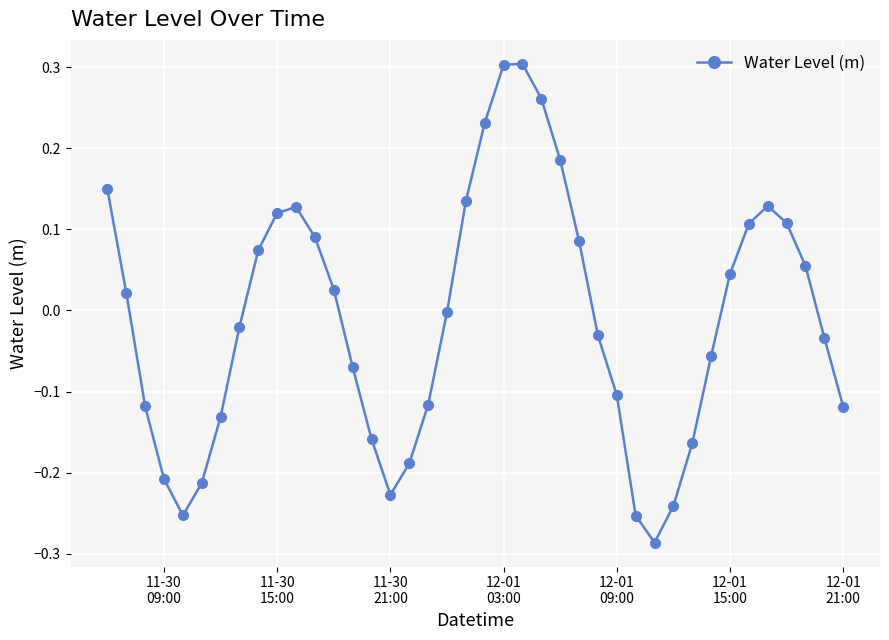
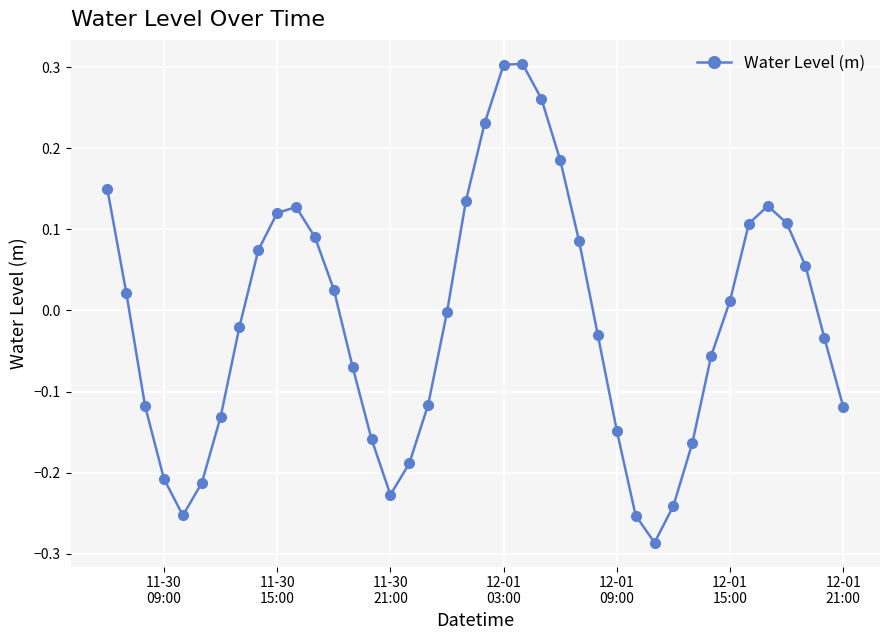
  {
    "11-30 09:00": -0.21,
    "11-30 15:00": 0.12,
    "11-30 21:00": -0.23,
    "12-01 03:00": 0.30,
-   "12-01 09:00": -0.10,
-   "12-01 15:00": 0.05,
+   "12-01 09:00": -0.15,
+   "12-01 15:00": 0.01,
    "12-01 21:00": -0.12
  }
